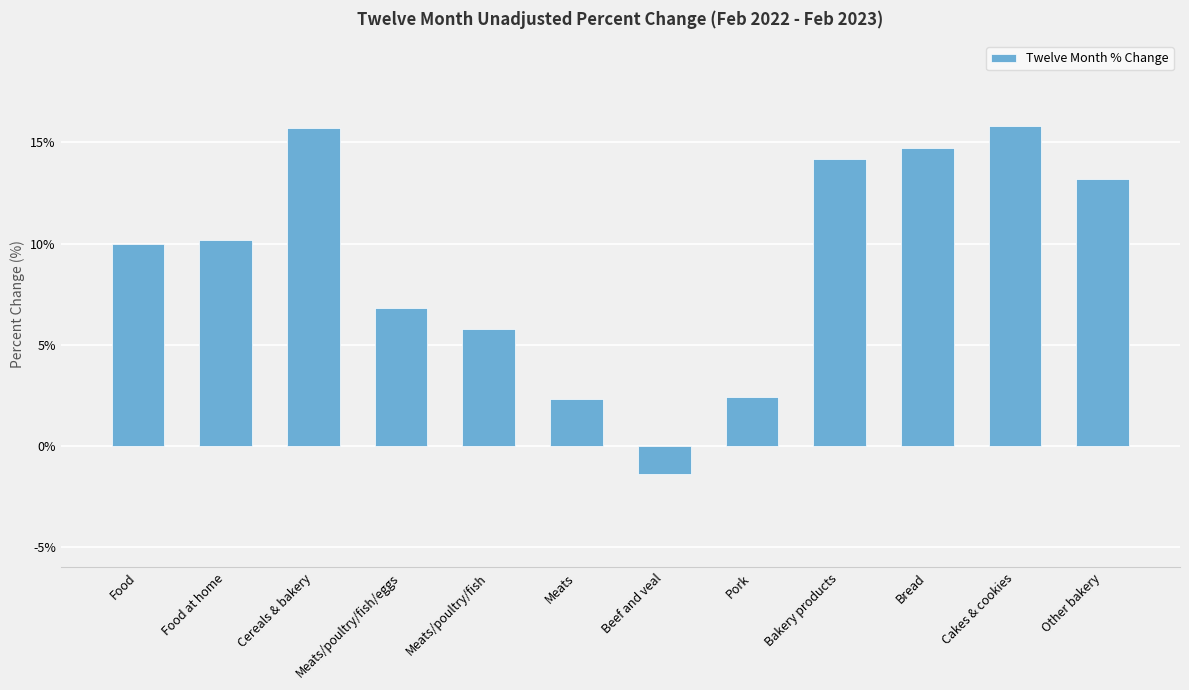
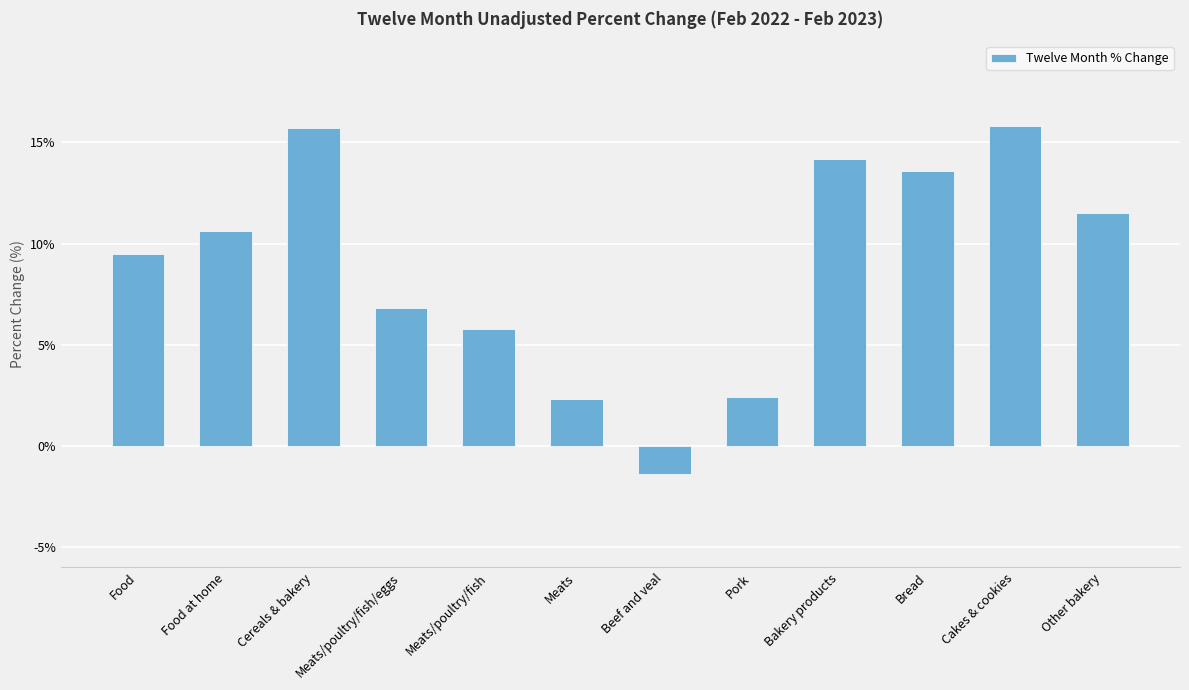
  {
-   "Food": "10.0%",
-   "Food at home": "10.2%",
+   "Food": "9.5%",
+   "Food at home": "10.6%",
    "Cereals & bakery": "15.7%",
    "Meats/poultry/fish/eggs": "6.8%",
    "Meats/poultry/fish": "5.8%",
    "Meats": "2.3%",
    "Beef and veal": "-1.4%",
    "Pork": "2.4%",
    "Bakery products": "14.2%",
-   "Bread": "14.7%",
+   "Bread": "13.6%",
    "Cakes & cookies": "15.8%",
-   "Other bakery": "13.2%"
+   "Other bakery": "11.5%"
  }
